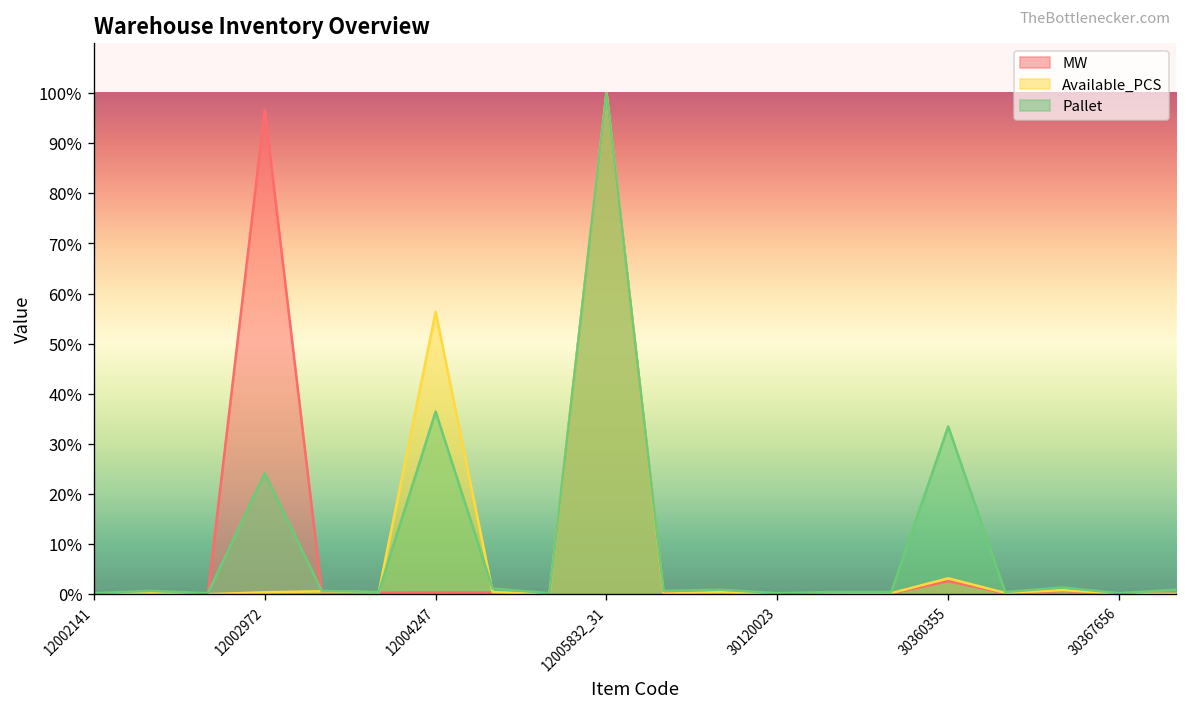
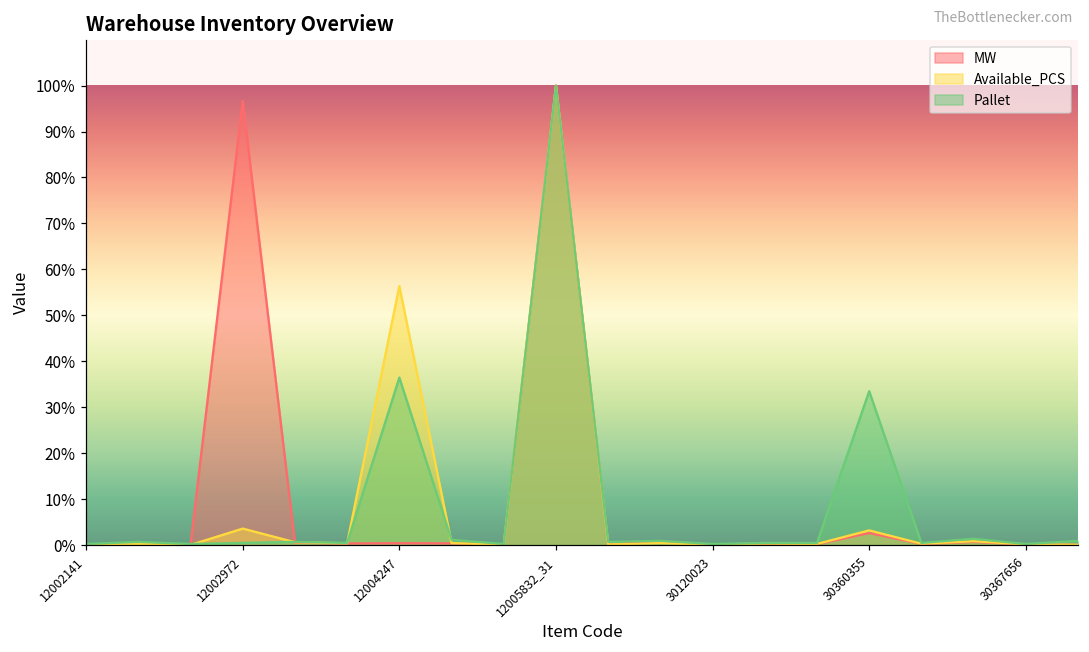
  {
    "MW": {
      "12002972": "97%",
      "12004247": "0%"
    },
    "Available_PCS": {
-     "12002972": "0%",
+     "12002972": "4%",
      "12004247": "56%"
    },
    "Pallet": {
-     "12002972": "24%",
+     "12002972": "0%",
      "12004247": "36%",
      "30360355": "33%"
    }
  }
